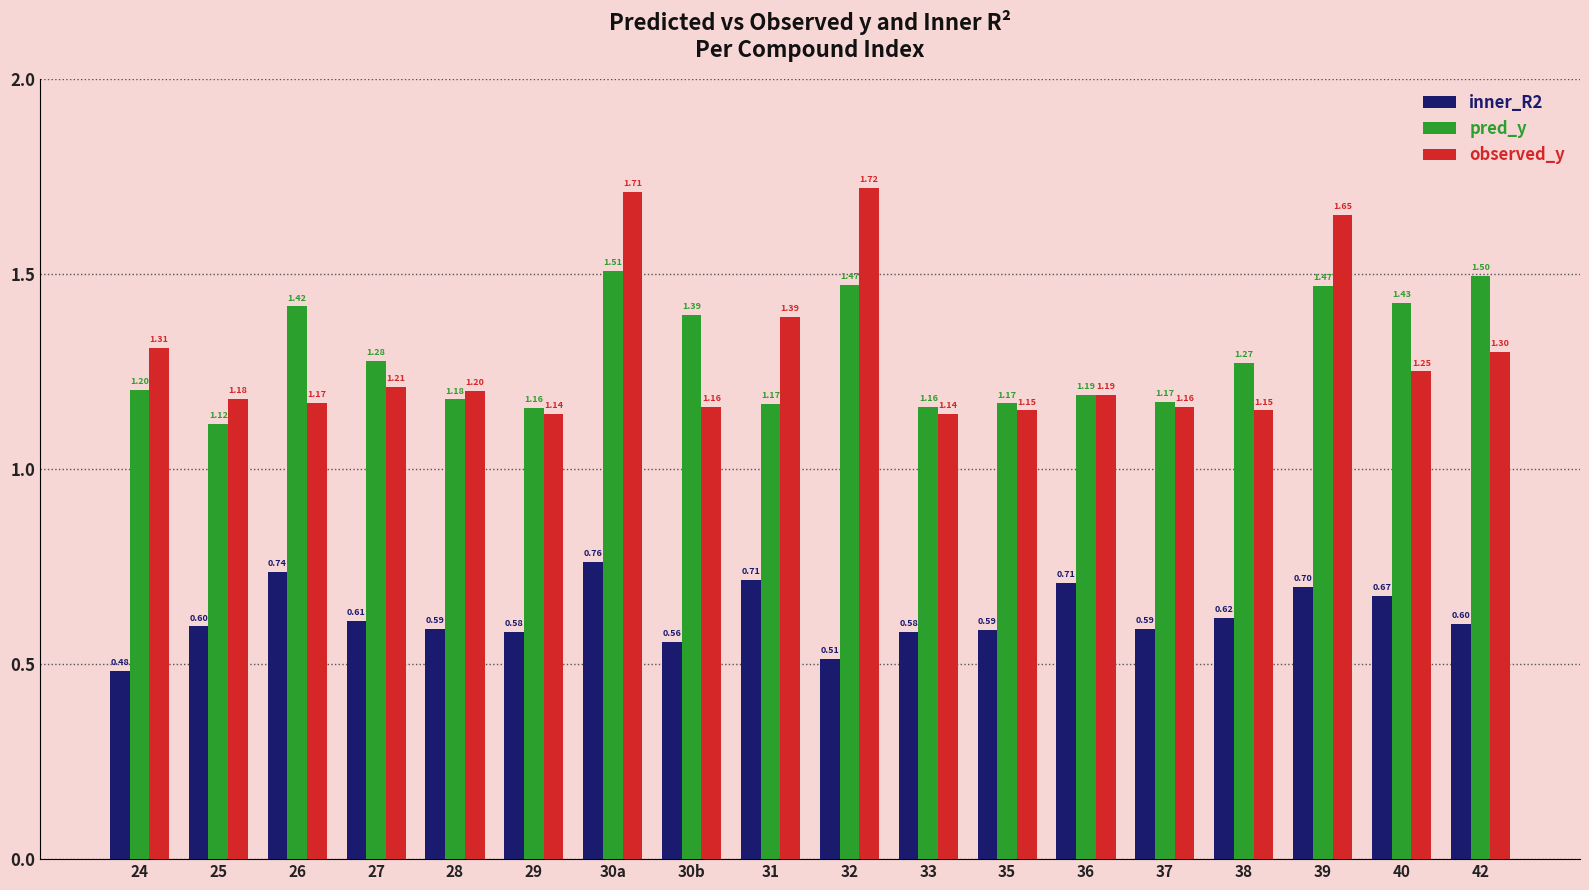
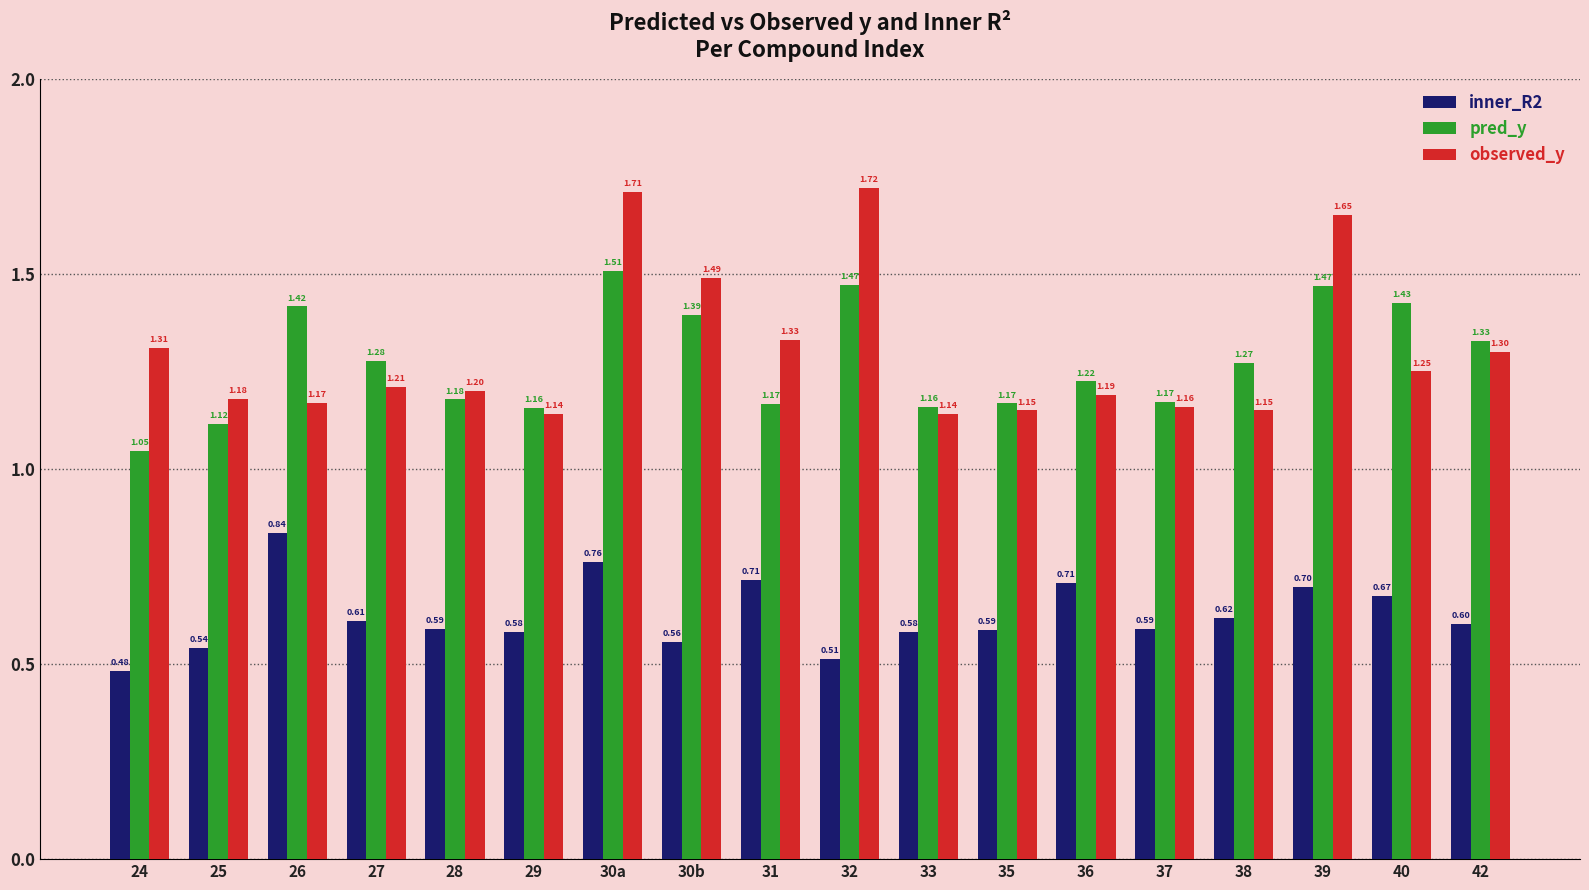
  {
    "inner_R2": {
      "24": 0.48,
-     "25": 0.60,
-     "26": 0.74,
+     "25": 0.54,
+     "26": 0.84,
      "27": 0.61,
      "28": 0.59,
      "29": 0.58,
      "30a": 0.76,
      "30b": 0.56,
      "31": 0.71,
      "32": 0.51,
      "33": 0.58,
      "35": 0.59,
      "36": 0.71,
      "37": 0.59,
      "38": 0.62,
      "39": 0.70,
      "40": 0.67,
      "42": 0.60
    },
    "pred_y": {
-     "24": 1.20,
+     "24": 1.05,
      "25": 1.12,
      "26": 1.42,
      "27": 1.28,
      "28": 1.18,
      "29": 1.16,
      "30a": 1.51,
      "30b": 1.39,
      "31": 1.17,
      "32": 1.47,
      "33": 1.16,
      "35": 1.17,
-     "36": 1.19,
+     "36": 1.22,
      "37": 1.17,
      "38": 1.27,
      "39": 1.47,
      "40": 1.43,
-     "42": 1.50
+     "42": 1.33
    },
    "observed_y": {
      "24": 1.31,
      "25": 1.18,
      "26": 1.17,
      "27": 1.21,
      "28": 1.20,
      "29": 1.14,
      "30a": 1.71,
-     "30b": 1.16,
-     "31": 1.39,
+     "30b": 1.49,
+     "31": 1.33,
      "32": 1.72,
      "33": 1.14,
      "35": 1.15,
      "36": 1.19,
      "37": 1.16,
      "38": 1.15,
      "39": 1.65,
      "40": 1.25,
      "42": 1.30
    }
  }
